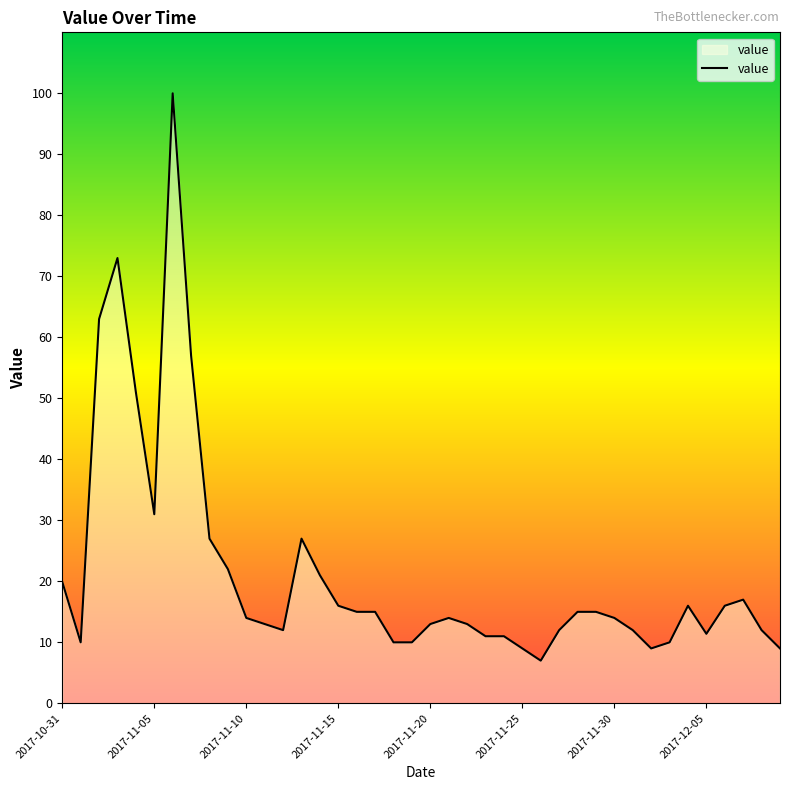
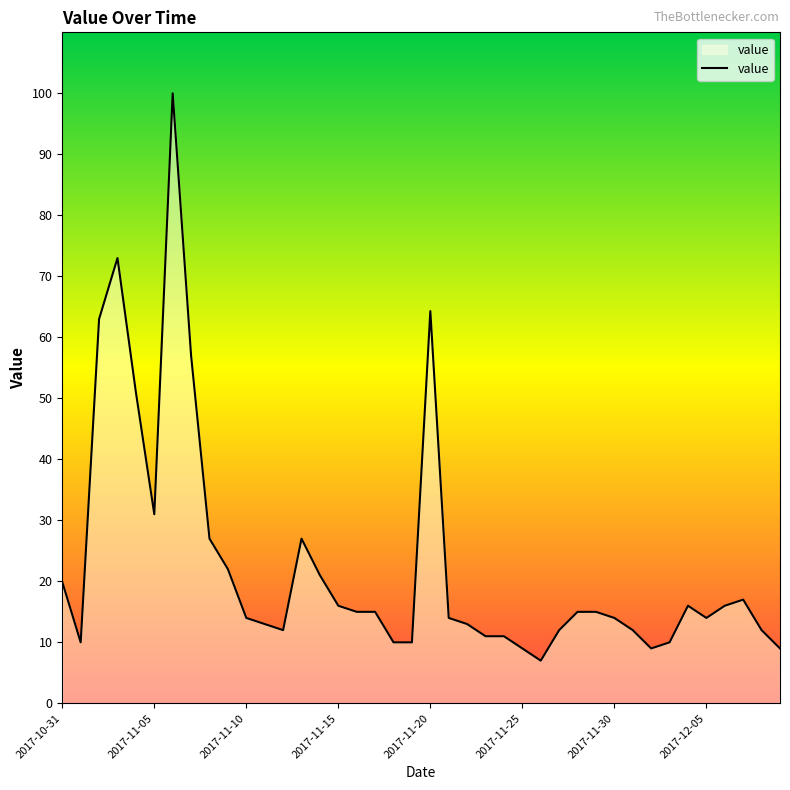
  {
    "2017-10-31": 20,
    "2017-11-05": 31,
    "2017-11-10": 14,
    "2017-11-15": 16,
-   "2017-11-20": 13,
+   "2017-11-20": 64,
    "2017-11-25": 9,
    "2017-11-30": 14,
-   "2017-12-05": 11
+   "2017-12-05": 14
  }
